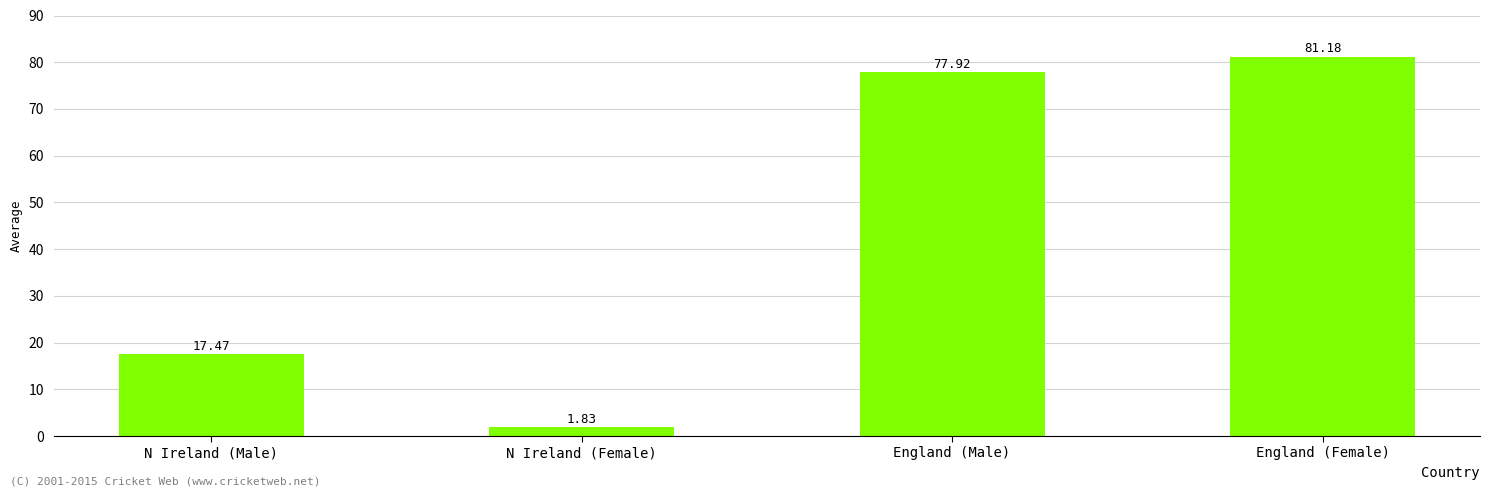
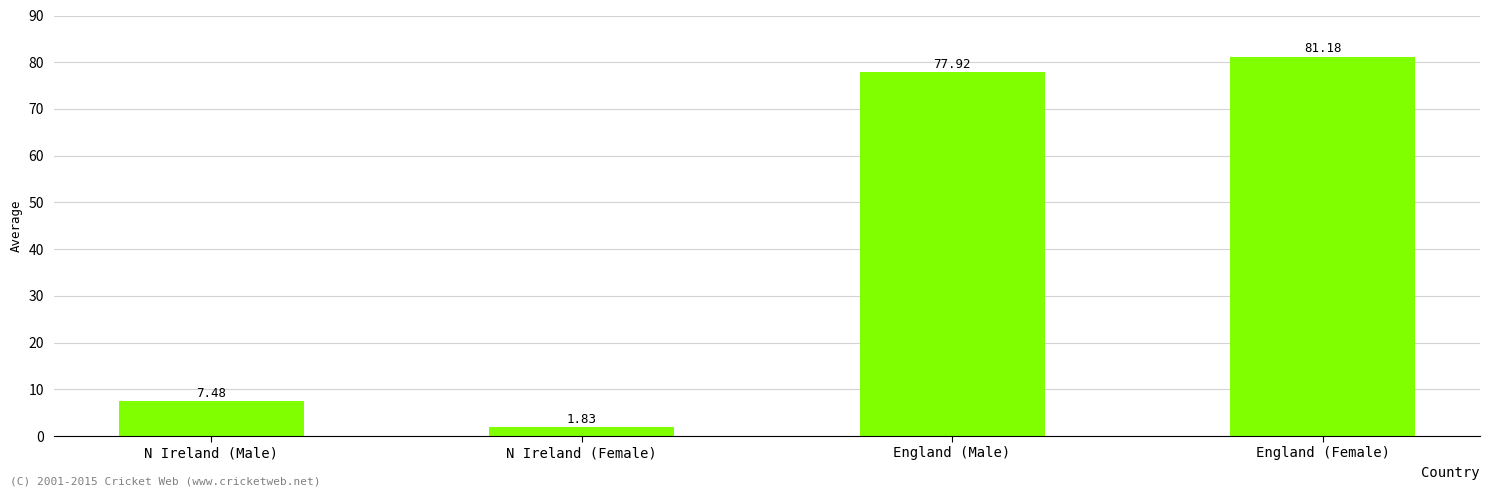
  {
-   "N Ireland (Male)": 17.47,
+   "N Ireland (Male)": 7.48,
    "N Ireland (Female)": 1.83,
    "England (Male)": 77.92,
    "England (Female)": 81.18
  }
